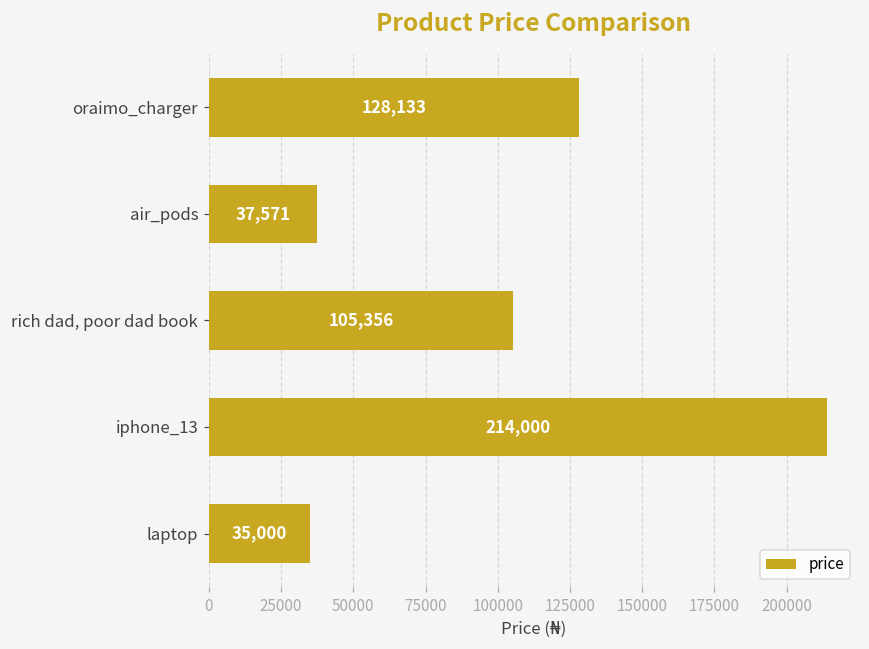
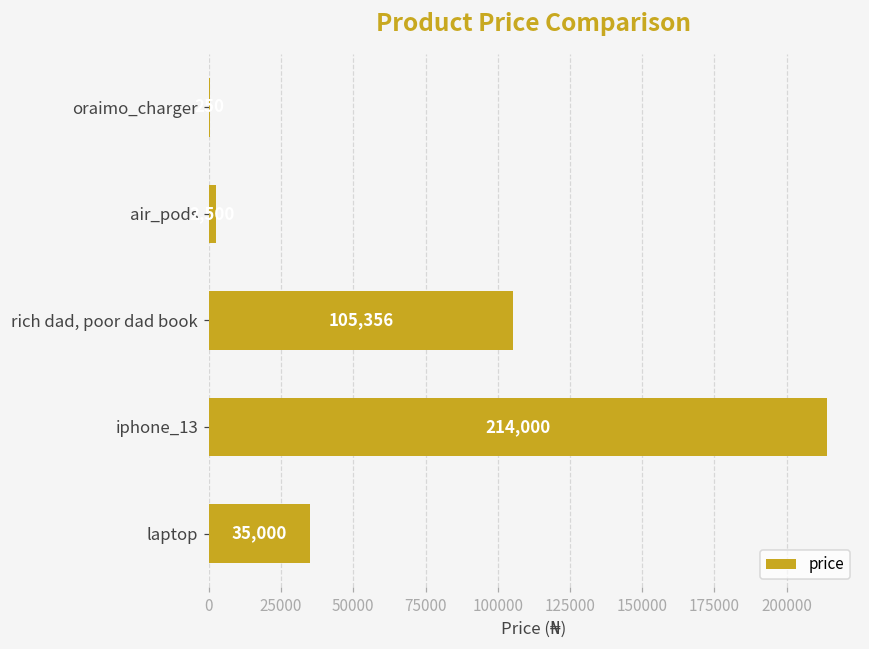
  {
-   "oraimo_charger": 128000,
-   "air_pods": 38000
+   "oraimo_charger": 0,
+   "air_pods": 3000
  }
